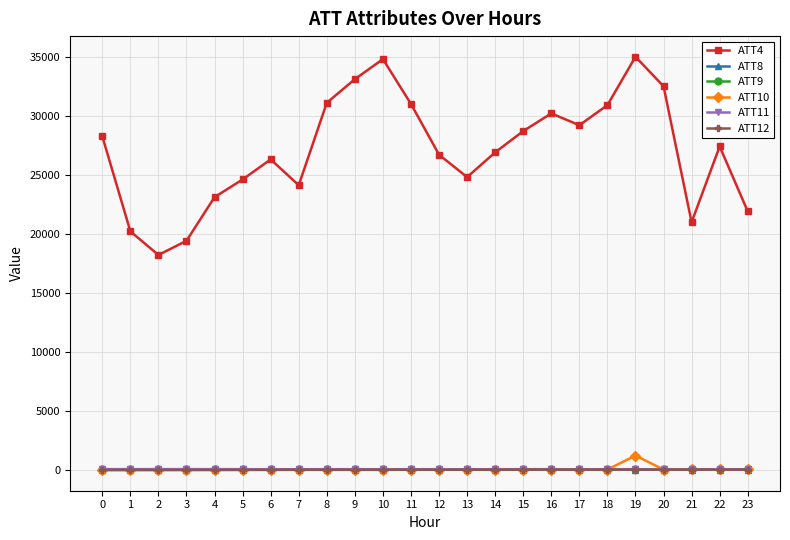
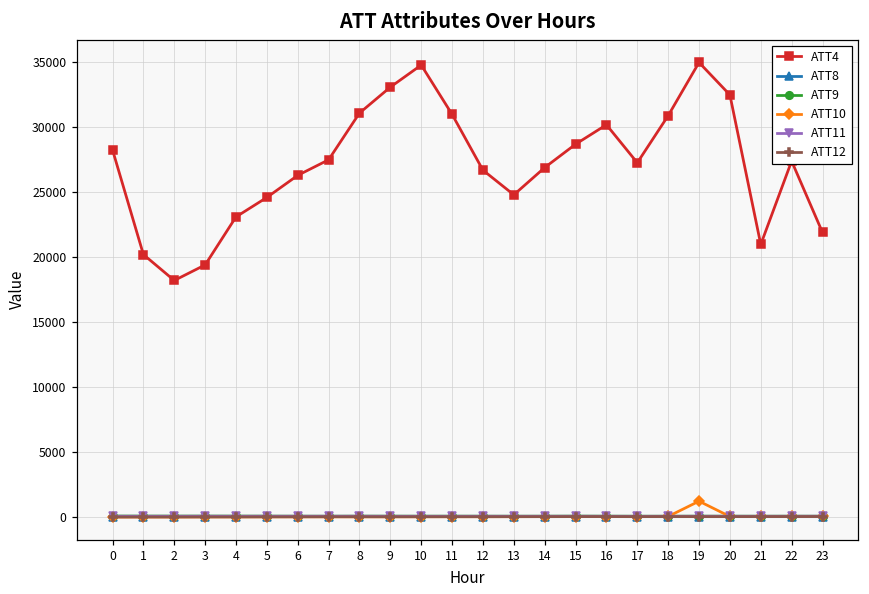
  {
    "ATT4": {
      "0": 28300,
      "1": 20200,
      "2": 18200,
      "3": 19400,
      "4": 23100,
      "5": 24600,
      "6": 26300,
-     "7": 24100,
+     "7": 27500,
      "8": 31100,
      "9": 33100,
      "10": 34800,
      "11": 31000,
      "12": 26700,
      "13": 24800,
      "14": 26900,
      "15": 28700,
      "16": 30200,
-     "17": 29200,
+     "17": 27300,
      "18": 30900,
      "19": 35000,
      "20": 32500,
      "21": 21000,
      "22": 27400,
      "23": 21900
    },
    "ATT10": {
      "19": 1200
    }
  }
